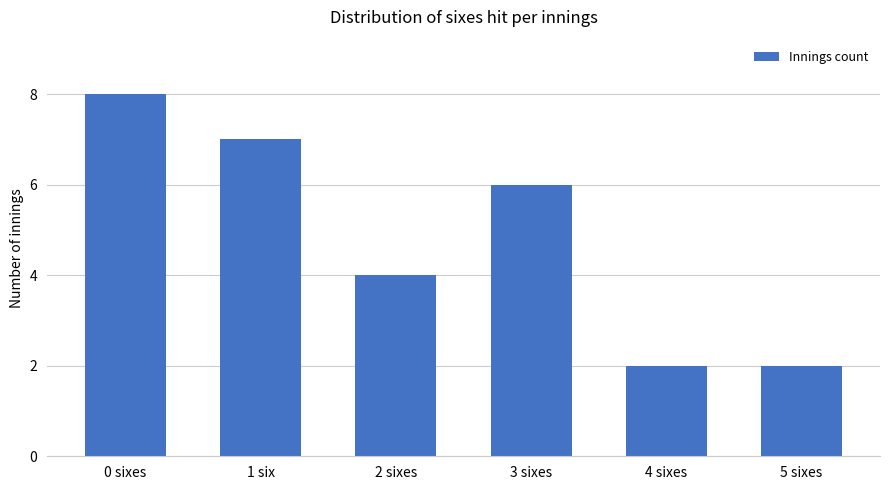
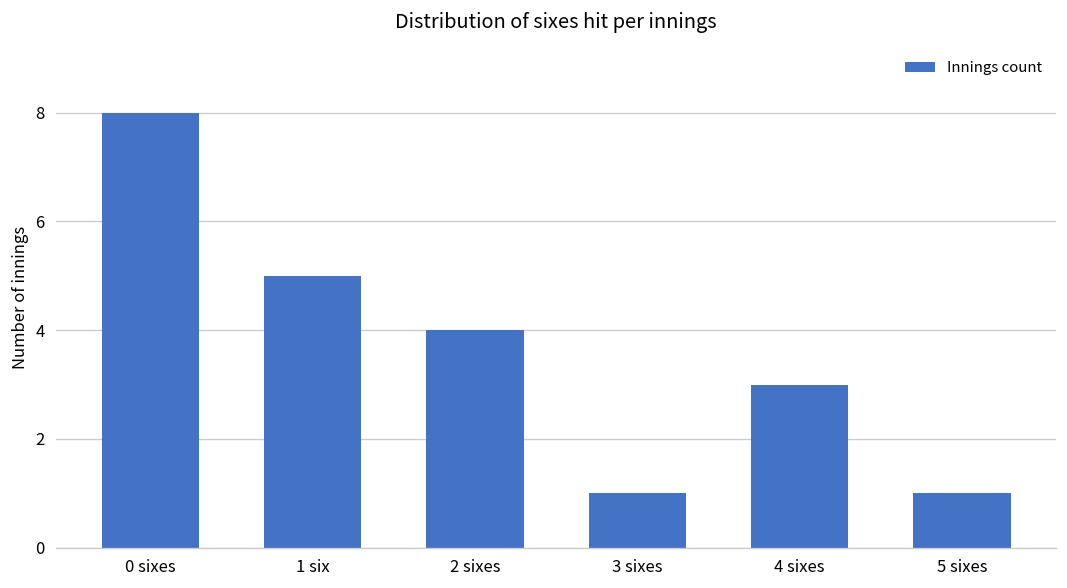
  {
    "0 sixes": 8,
-   "1 six": 7,
+   "1 six": 5,
    "2 sixes": 4,
-   "3 sixes": 6,
-   "4 sixes": 2,
-   "5 sixes": 2
+   "3 sixes": 1,
+   "4 sixes": 3,
+   "5 sixes": 1
  }
